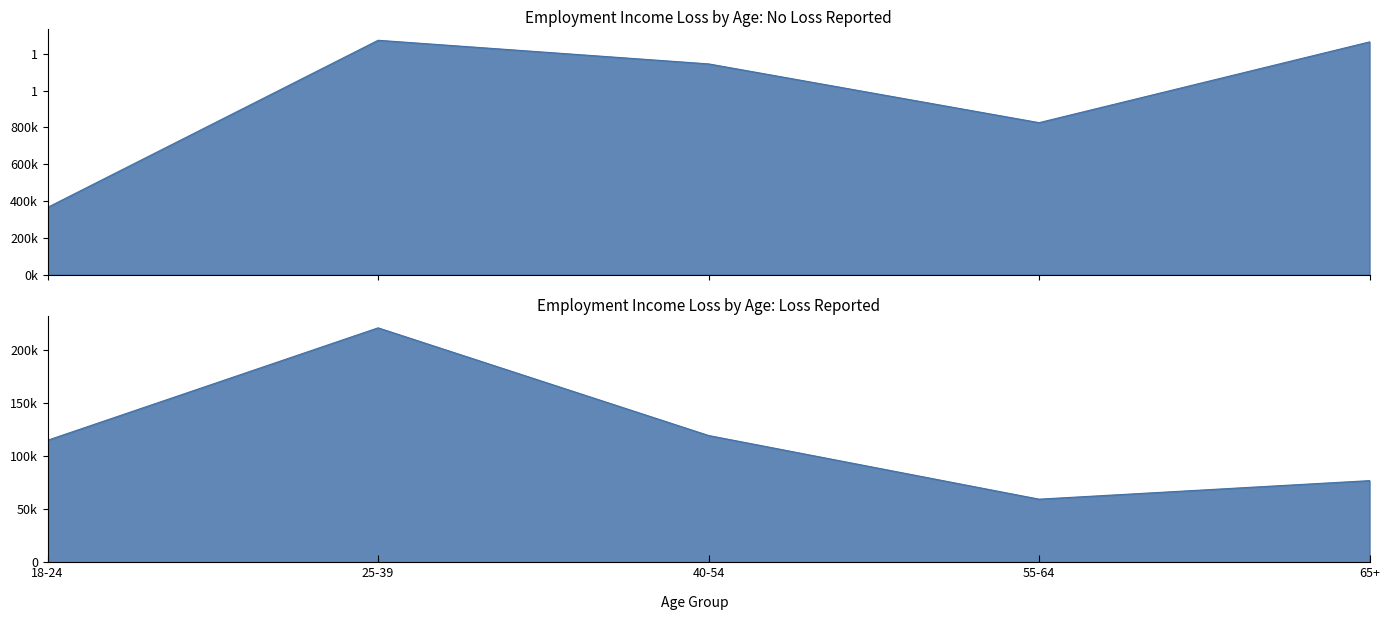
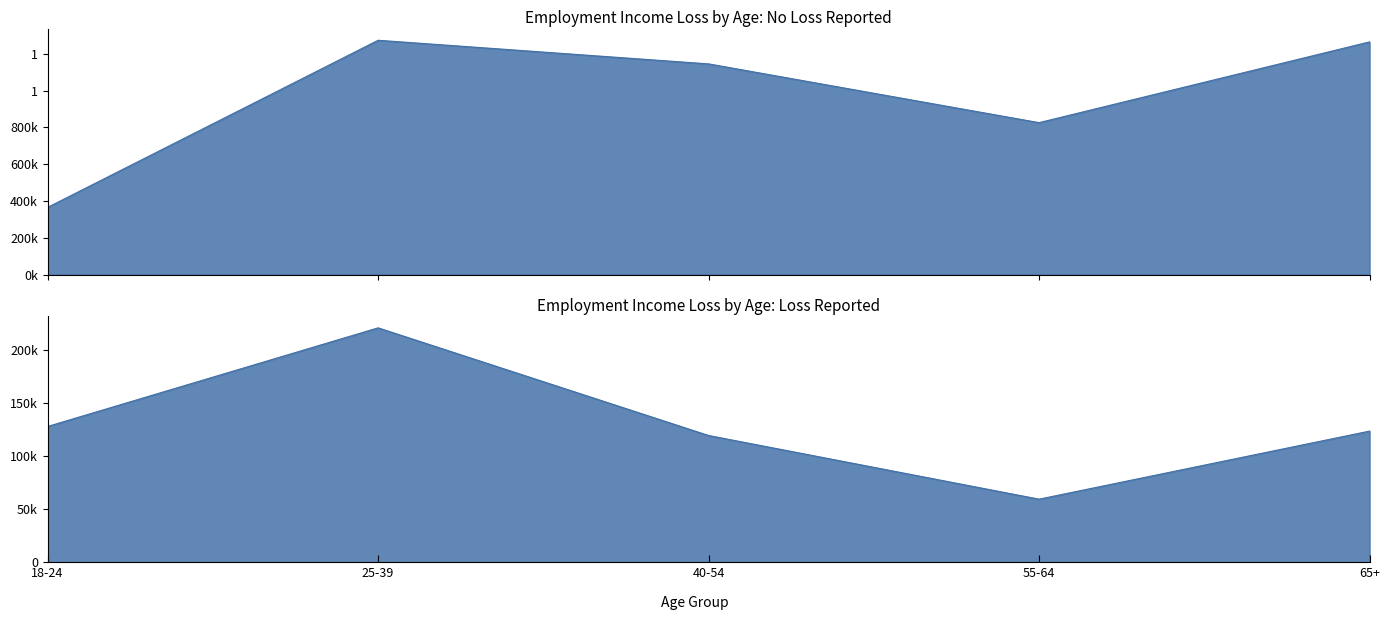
  {
    "Employment Income Loss by Age: Loss Reported": {
-     "18-24": 115000,
+     "18-24": 128000,
      "25-39": 221000,
      "40-54": 119000,
      "55-64": 59000,
-     "65+": 77000
+     "65+": 123000
    }
  }
